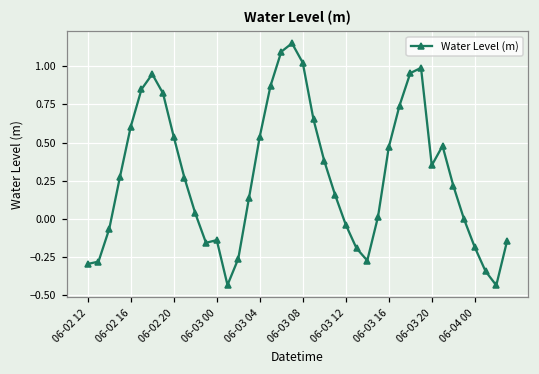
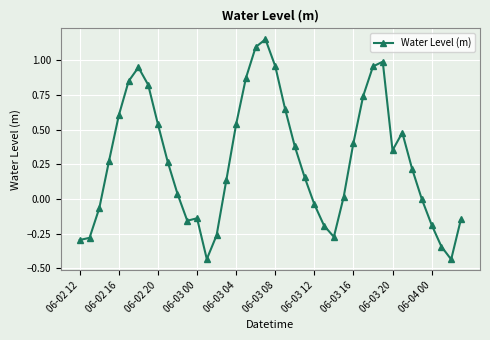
  {
    "06-02 12": -0.30,
    "06-02 16": 0.60,
    "06-02 20": 0.54,
    "06-03 00": -0.14,
    "06-03 04": 0.54,
-   "06-03 08": 1.02,
+   "06-03 08": 0.96,
    "06-03 12": -0.04,
-   "06-03 16": 0.47,
+   "06-03 16": 0.40,
    "06-03 20": 0.35,
    "06-04 00": -0.19
  }
